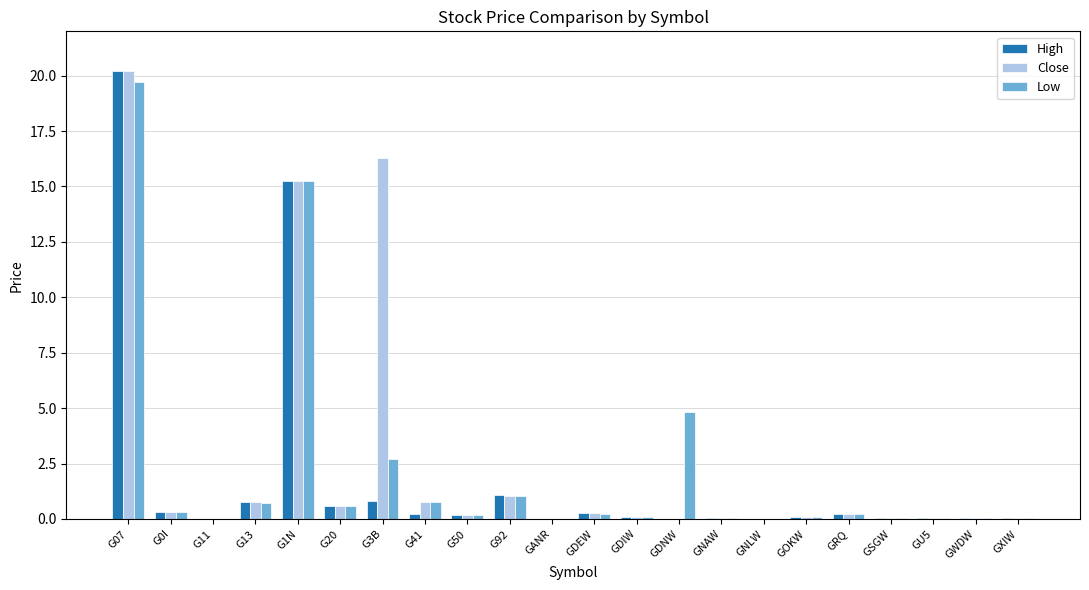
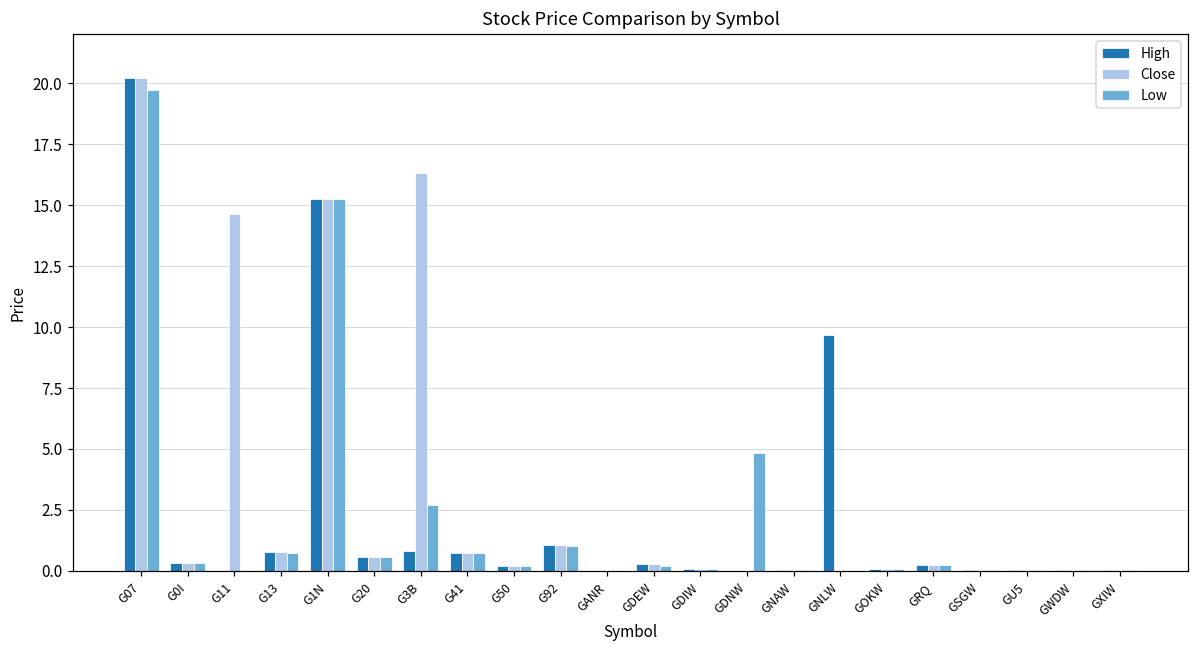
  {
    "High": {
      "G07": 20.2,
      "G0I": 0.3,
      "G13": 0.8,
      "G1N": 15.3,
      "G20": 0.6,
      "G3B": 0.8,
-     "G41": 0.2,
+     "G41": 0.7,
      "G50": 0.2,
      "G92": 1.1,
      "GDEW": 0.3,
-     "GNLW": 0.0,
+     "GNLW": 9.7,
      "GRQ": 0.2
    },
    "Close": {
      "G07": 20.2,
      "G0I": 0.3,
-     "G11": 0.0,
+     "G11": 14.7,
      "G13": 0.8,
      "G1N": 15.3,
      "G20": 0.6,
      "G3B": 16.3,
      "G41": 0.7,
      "G50": 0.2,
      "G92": 1.1,
      "GDEW": 0.3,
      "GRQ": 0.2
    },
    "Low": {
      "G07": 19.7,
      "G0I": 0.3,
      "G13": 0.7,
      "G1N": 15.3,
      "G20": 0.6,
      "G3B": 2.7,
      "G41": 0.7,
      "G50": 0.2,
      "G92": 1.0,
      "GDEW": 0.2,
      "GDNW": 4.8,
      "GRQ": 0.2
    }
  }
